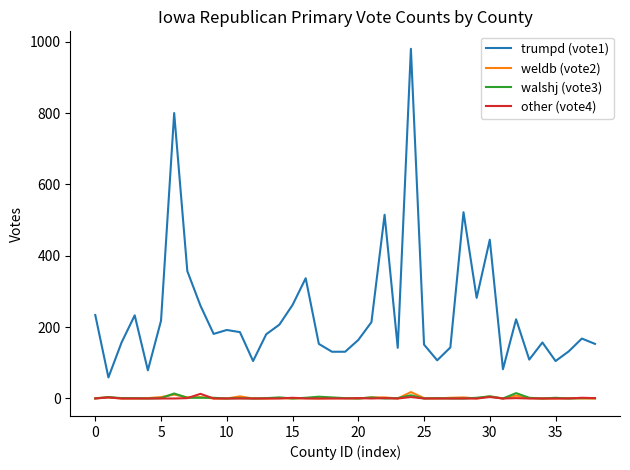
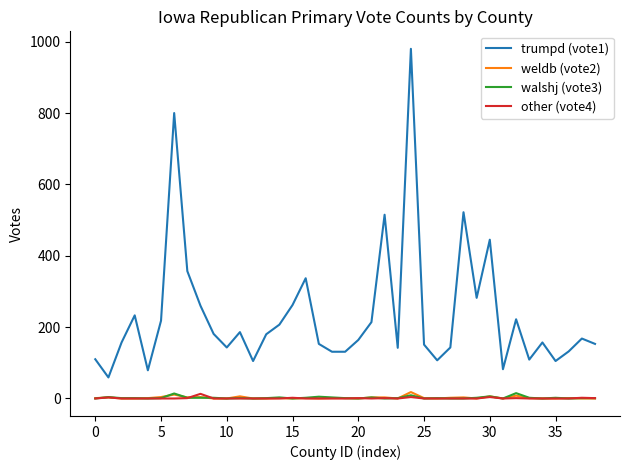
  {
    "trumpd (vote1)": {
-     "0": 230,
+     "0": 110,
      "5": 220,
-     "10": 190,
+     "10": 140,
      "15": 260,
      "20": 160,
      "25": 150,
      "30": 450,
      "35": 110
    }
  }
